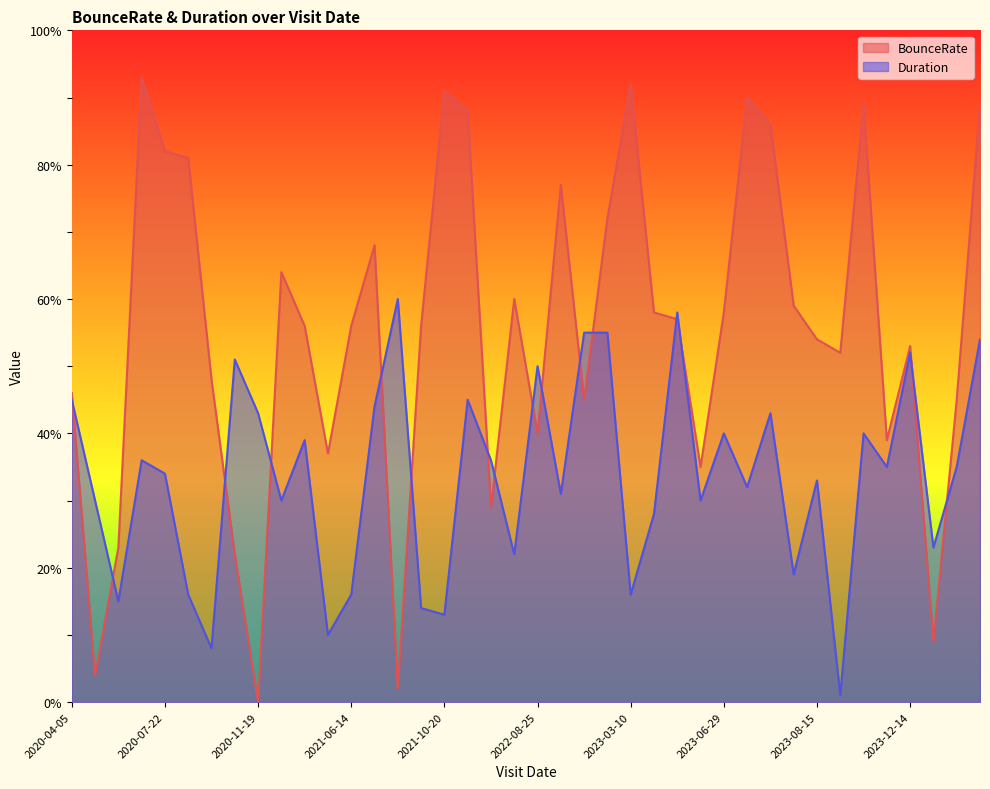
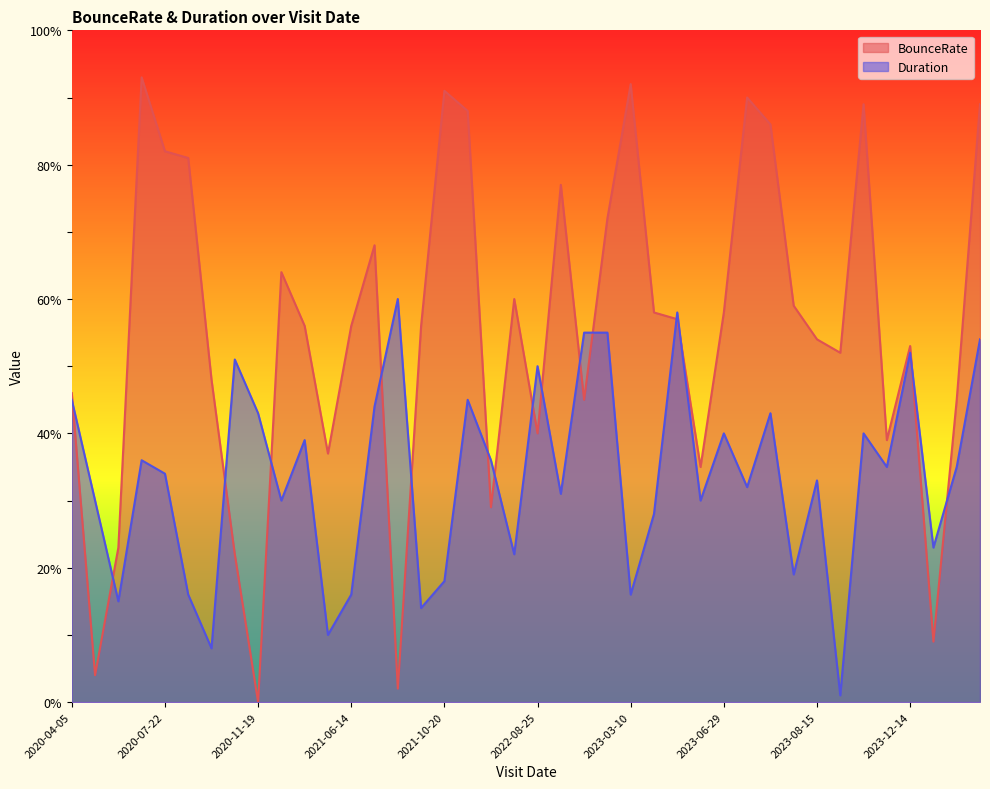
  {
    "BounceRate": {
      "2020-04-05": "46%",
      "2021-06-14": "56%",
      "2021-10-20": "91%",
      "2023-12-14": "53%"
    },
    "Duration": {
      "2020-04-05": "45%",
      "2021-06-14": "16%",
-     "2021-10-20": "13%",
+     "2021-10-20": "18%",
      "2023-12-14": "52%"
    }
  }
